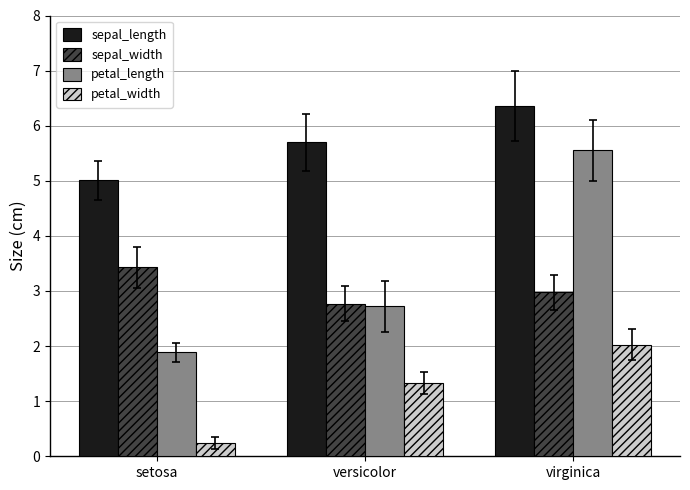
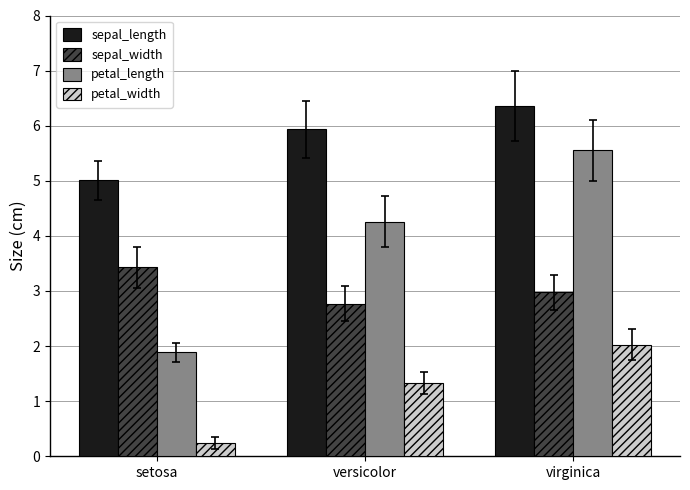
  {
    "sepal_length": {
      "setosa": 5.0,
-     "versicolor": 5.7,
+     "versicolor": 5.9,
      "virginica": 6.4
    },
    "sepal_width": {
      "setosa": 3.4,
      "versicolor": 2.8,
      "virginica": 3.0
    },
    "petal_length": {
      "setosa": 1.9,
-     "versicolor": 2.7,
+     "versicolor": 4.3,
      "virginica": 5.6
    },
    "petal_width": {
      "setosa": 0.2,
      "versicolor": 1.3,
      "virginica": 2.0
    }
  }
